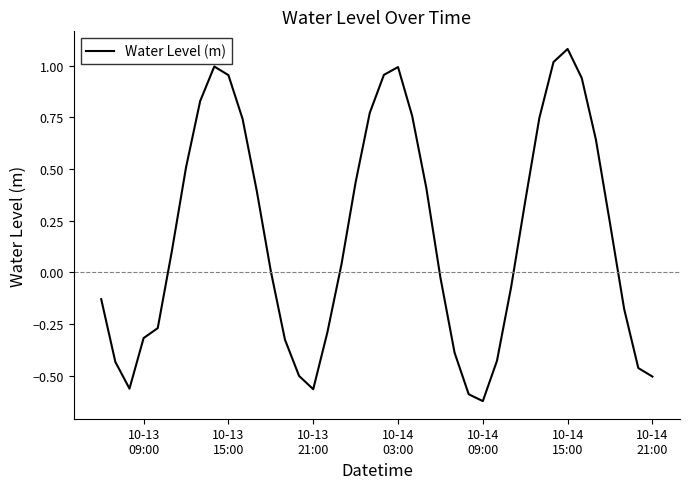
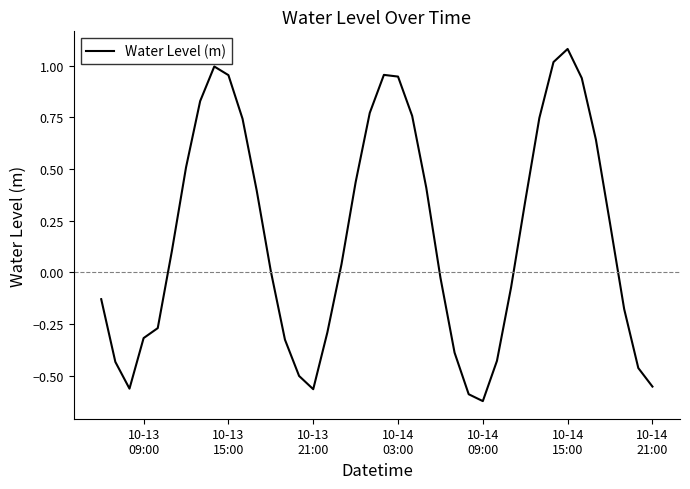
  {
    "10-13 09:00": -0.32,
    "10-13 15:00": 0.95,
    "10-13 21:00": -0.57,
-   "10-14 03:00": 0.99,
+   "10-14 03:00": 0.95,
    "10-14 09:00": -0.62,
    "10-14 15:00": 1.08,
-   "10-14 21:00": -0.50
+   "10-14 21:00": -0.55
  }
